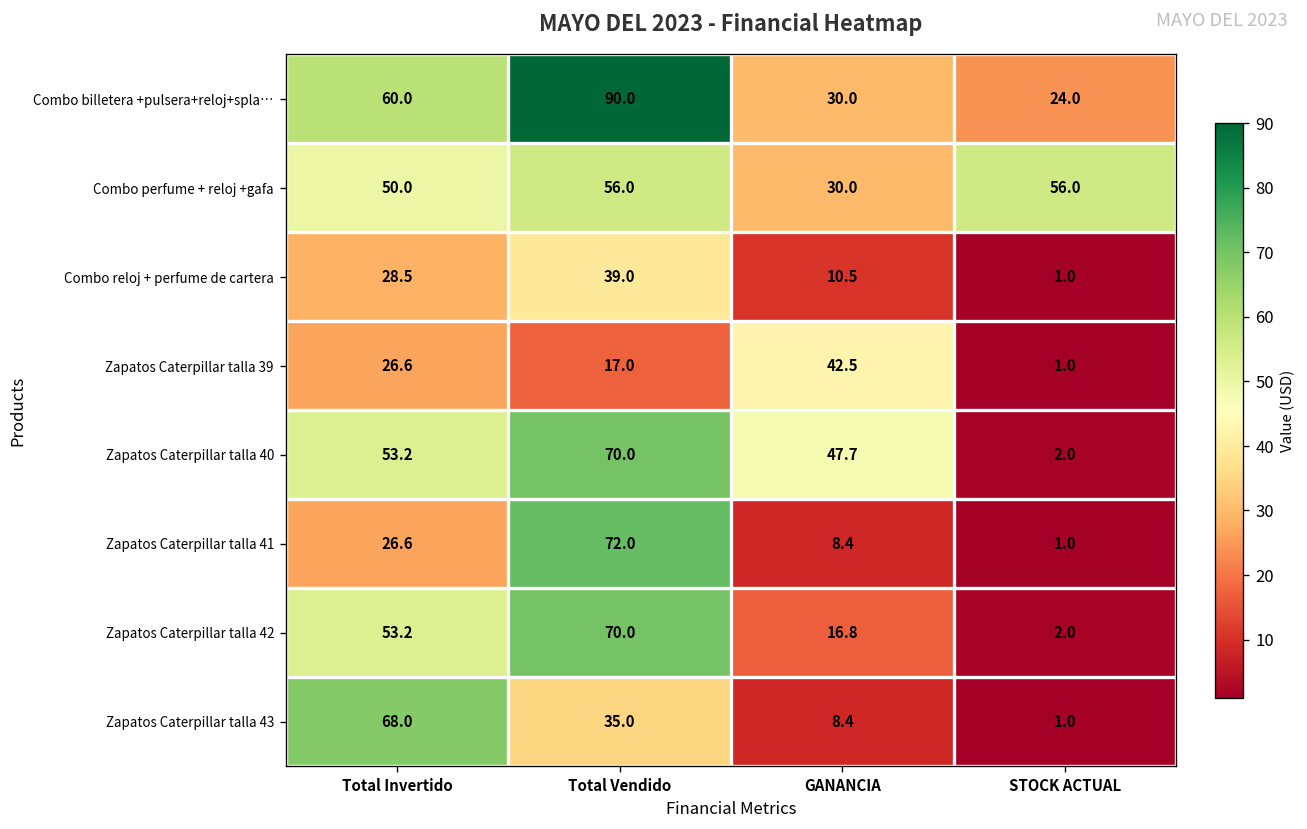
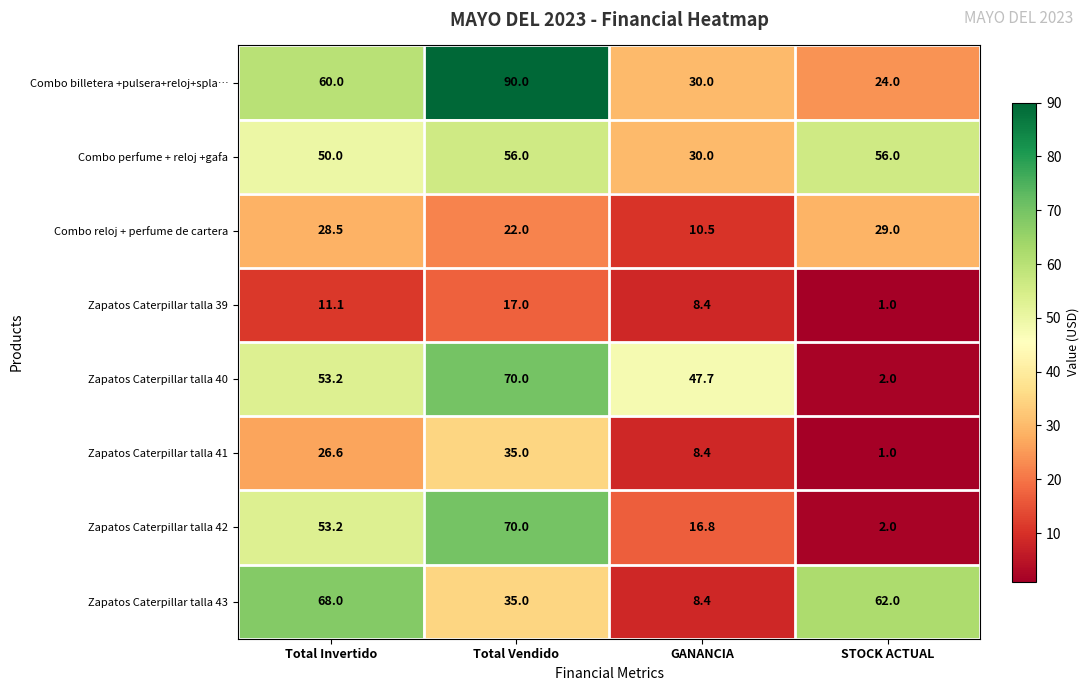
  {
    "Combo billetera +pulsera+reloj+spla…": {
      "Total Invertido": 60.0,
      "Total Vendido": 90.0,
      "GANANCIA": 30.0,
      "STOCK ACTUAL": 24.0
    },
    "Combo perfume + reloj +gafa": {
      "Total Invertido": 50.0,
      "Total Vendido": 56.0,
      "GANANCIA": 30.0,
      "STOCK ACTUAL": 56.0
    },
    "Combo reloj + perfume de cartera": {
      "Total Invertido": 28.5,
-     "Total Vendido": 39.0,
+     "Total Vendido": 22.0,
      "GANANCIA": 10.5,
-     "STOCK ACTUAL": 1.0
+     "STOCK ACTUAL": 29.0
    },
    "Zapatos Caterpillar talla 39": {
-     "Total Invertido": 26.6,
+     "Total Invertido": 11.1,
      "Total Vendido": 17.0,
-     "GANANCIA": 42.5,
+     "GANANCIA": 8.4,
      "STOCK ACTUAL": 1.0
    },
    "Zapatos Caterpillar talla 40": {
      "Total Invertido": 53.2,
      "Total Vendido": 70.0,
      "GANANCIA": 47.7,
      "STOCK ACTUAL": 2.0
    },
    "Zapatos Caterpillar talla 41": {
      "Total Invertido": 26.6,
-     "Total Vendido": 72.0,
+     "Total Vendido": 35.0,
      "GANANCIA": 8.4,
      "STOCK ACTUAL": 1.0
    },
    "Zapatos Caterpillar talla 42": {
      "Total Invertido": 53.2,
      "Total Vendido": 70.0,
      "GANANCIA": 16.8,
      "STOCK ACTUAL": 2.0
    },
    "Zapatos Caterpillar talla 43": {
      "Total Invertido": 68.0,
      "Total Vendido": 35.0,
      "GANANCIA": 8.4,
-     "STOCK ACTUAL": 1.0
+     "STOCK ACTUAL": 62.0
    }
  }
